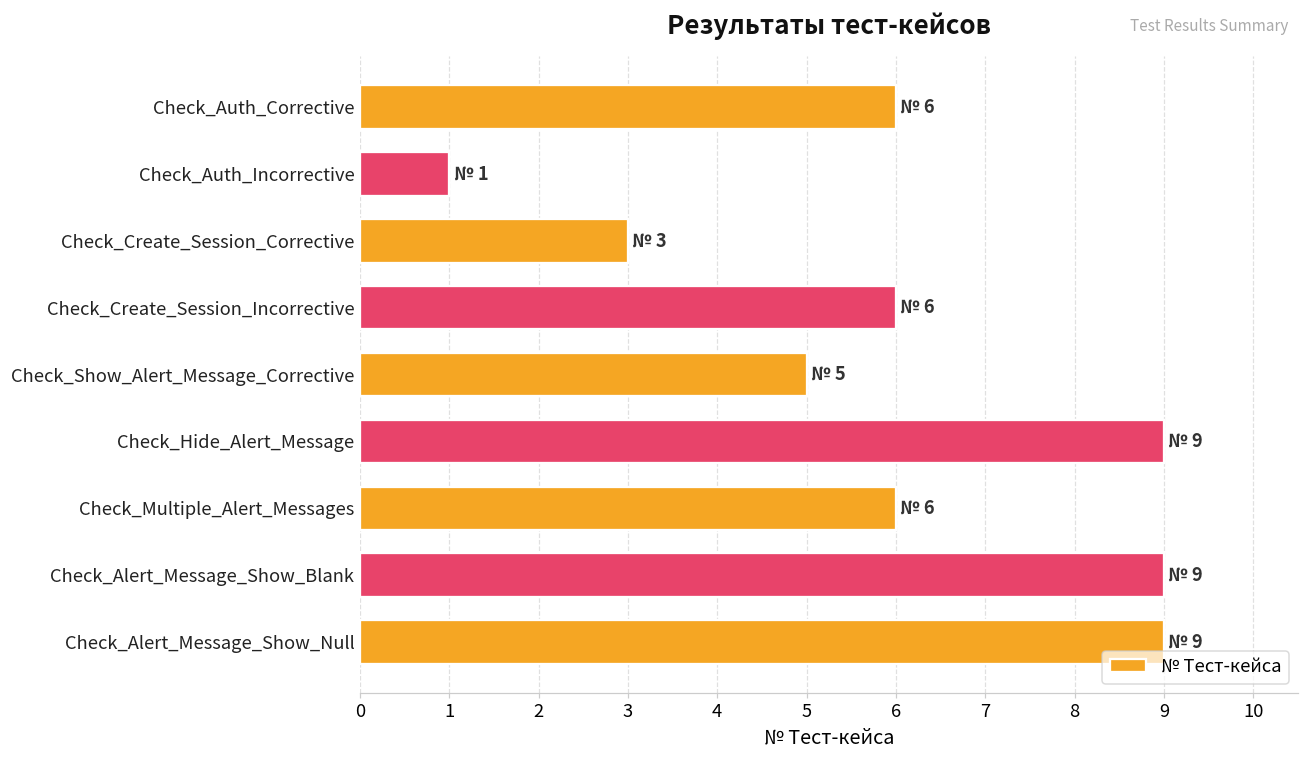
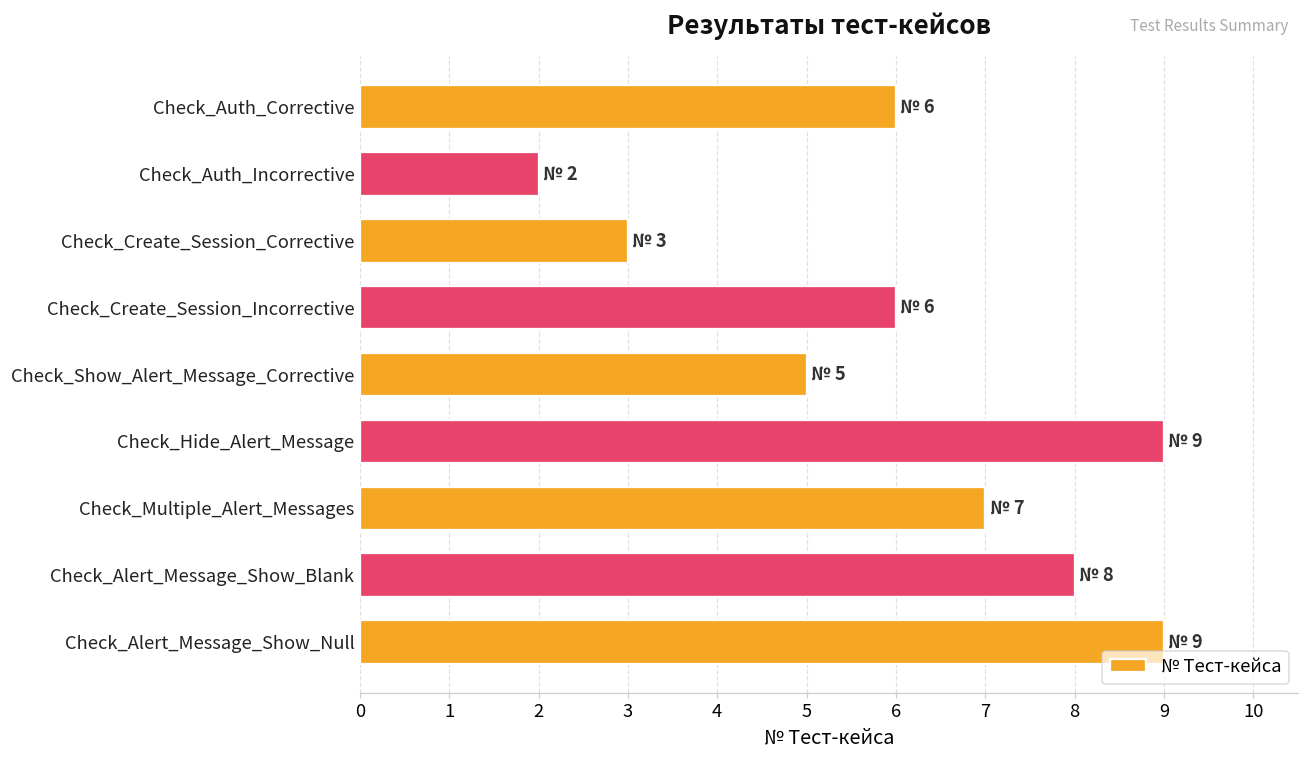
  {
    "Check_Auth_Corrective": 6,
-   "Check_Auth_Incorrective": 1,
+   "Check_Auth_Incorrective": 2,
    "Check_Create_Session_Corrective": 3,
    "Check_Create_Session_Incorrective": 6,
    "Check_Show_Alert_Message_Corrective": 5,
    "Check_Hide_Alert_Message": 9,
-   "Check_Multiple_Alert_Messages": 6,
-   "Check_Alert_Message_Show_Blank": 9
+   "Check_Multiple_Alert_Messages": 7,
+   "Check_Alert_Message_Show_Blank": 8
  }
